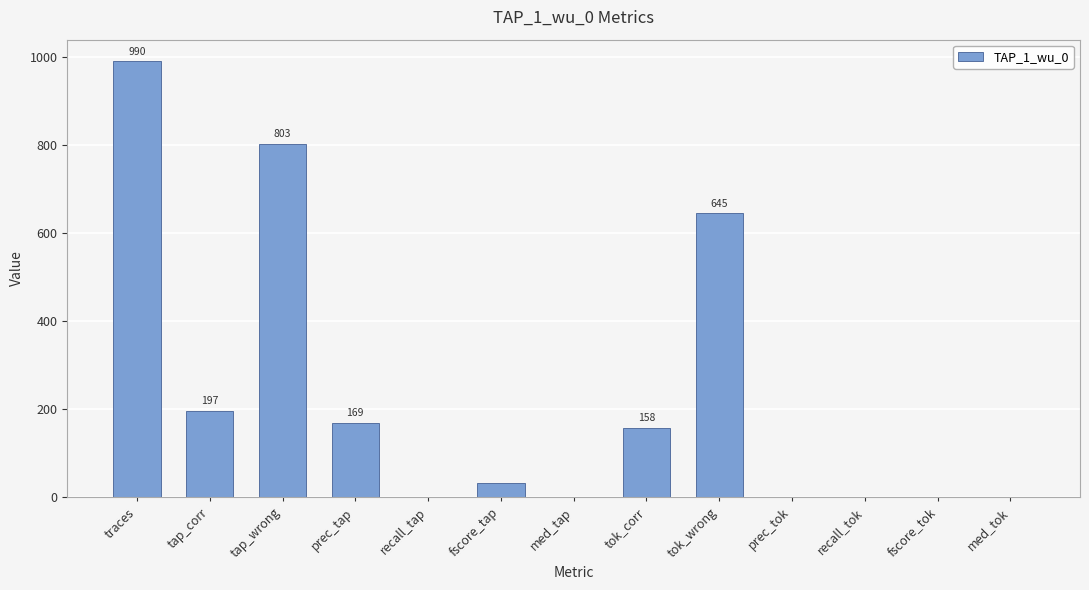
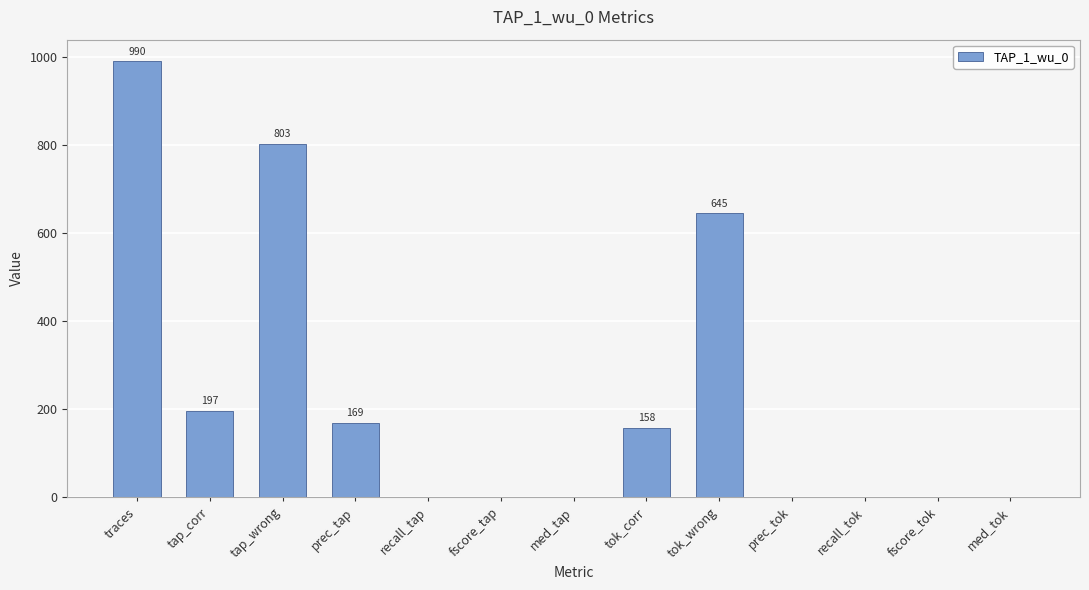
  {
-   "fscore_tap": 30
+   "fscore_tap": 0
  }
